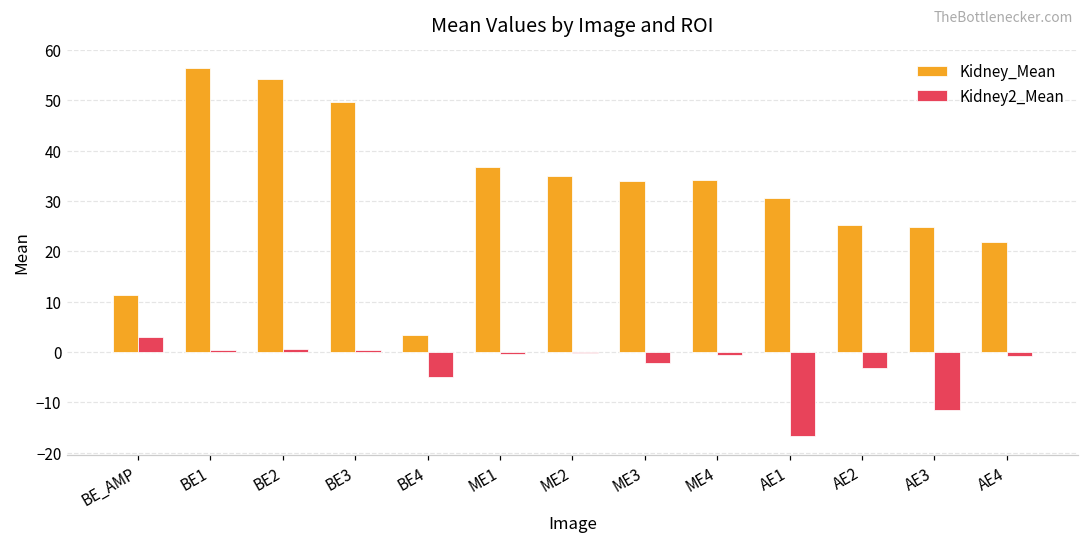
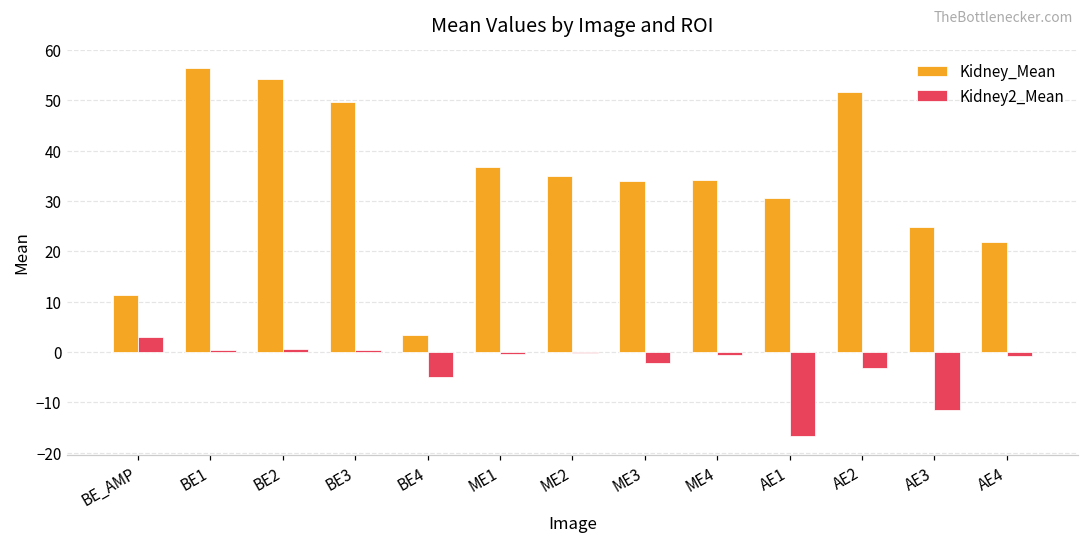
  {
    "Kidney_Mean": {
      "BE_AMP": 11,
      "BE1": 56,
      "BE2": 54,
      "BE3": 50,
      "BE4": 3,
      "ME1": 37,
      "ME2": 35,
      "ME3": 34,
      "ME4": 34,
      "AE1": 31,
-     "AE2": 25,
+     "AE2": 52,
      "AE3": 25,
      "AE4": 22
    },
    "Kidney2_Mean": {
      "BE_AMP": 3,
      "BE2": 1,
      "BE4": -5,
      "ME3": -2,
      "ME4": -1,
      "AE1": -17,
      "AE2": -3,
      "AE3": -11,
      "AE4": -1
    }
  }
